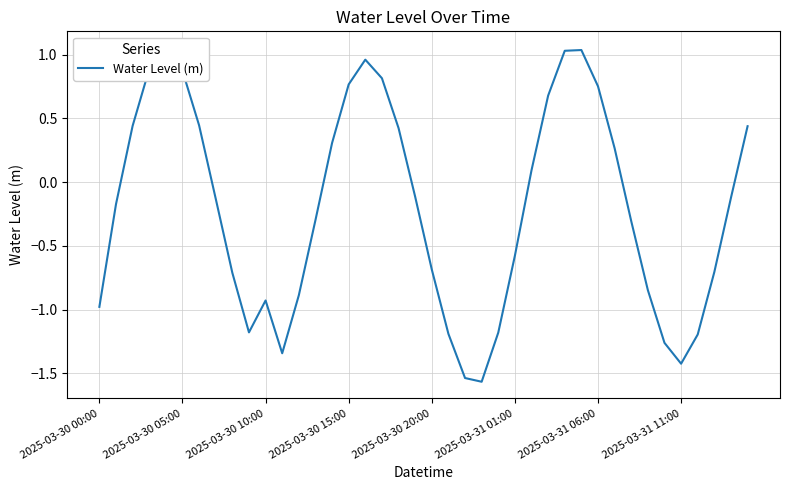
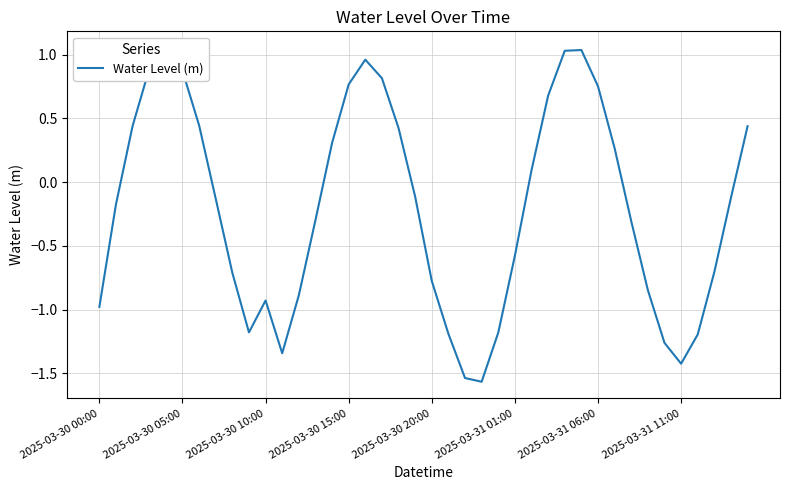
  {
    "2025-03-30 00:00": -0.98,
    "2025-03-30 10:00": -0.93,
    "2025-03-30 15:00": 0.77,
-   "2025-03-30 20:00": -0.69,
+   "2025-03-30 20:00": -0.78,
    "2025-03-31 01:00": -0.58,
    "2025-03-31 06:00": 0.75,
    "2025-03-31 11:00": -1.42
  }
